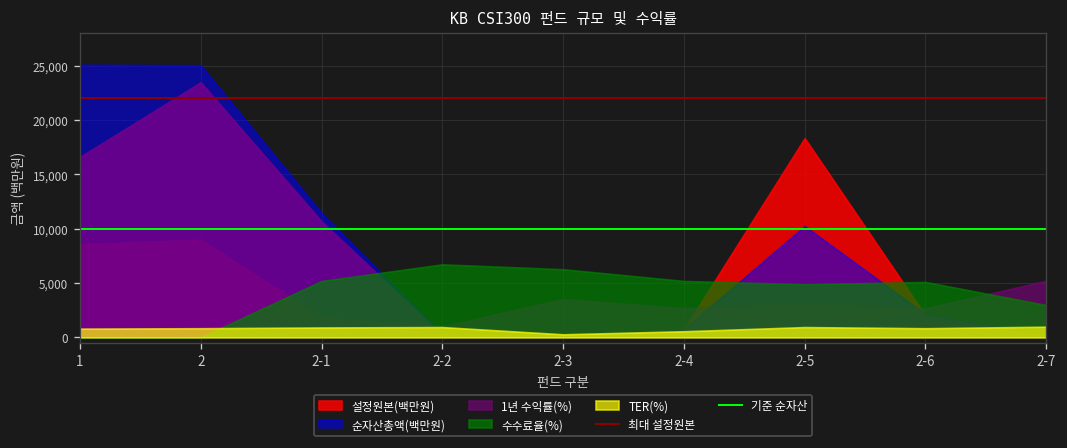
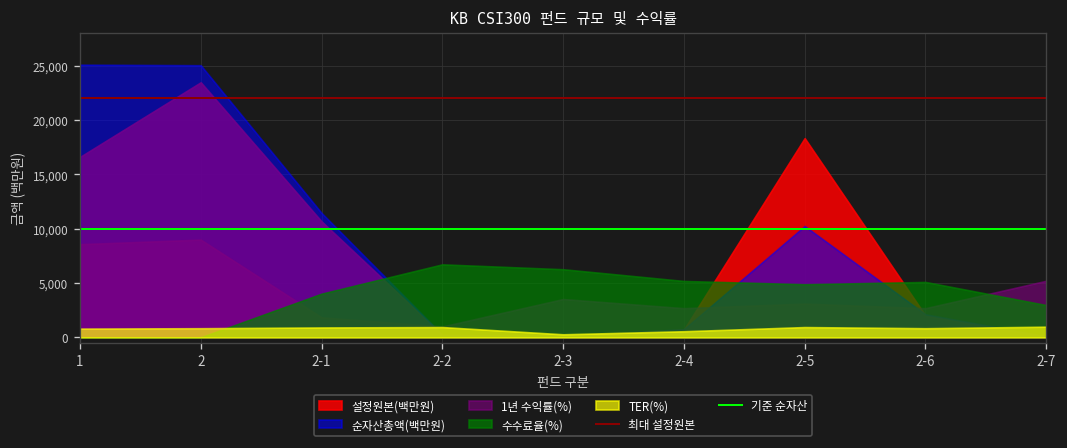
  {
    "설정원본(백만원)": {
      "1": "17,000",
      "2": "23,000",
      "2-1": "11,000",
      "2-5": "18,000"
    },
    "순자산총액(백만원)": {
      "1": "25,000",
      "2": "25,000",
      "2-1": "11,000",
      "2-5": "10,000"
    },
    "1년 수익률(%)": {
      "1": "9,000",
      "2": "9,000",
      "2-1": "2,000",
      "2-3": "4,000",
      "2-4": "3,000",
      "2-5": "3,000",
      "2-6": "3,000",
      "2-7": "5,000"
    },
    "수수료율(%)": {
      "1": "0",
      "2": "0",
-     "2-1": "5,000",
+     "2-1": "4,000",
      "2-2": "7,000",
      "2-3": "6,000",
      "2-4": "5,000",
      "2-5": "5,000",
      "2-6": "5,000",
      "2-7": "3,000"
    },
    "TER(%)": {
      "1": "1,000",
      "2": "1,000",
      "2-1": "1,000",
      "2-5": "1,000",
      "2-6": "1,000",
      "2-7": "1,000"
    }
  }
